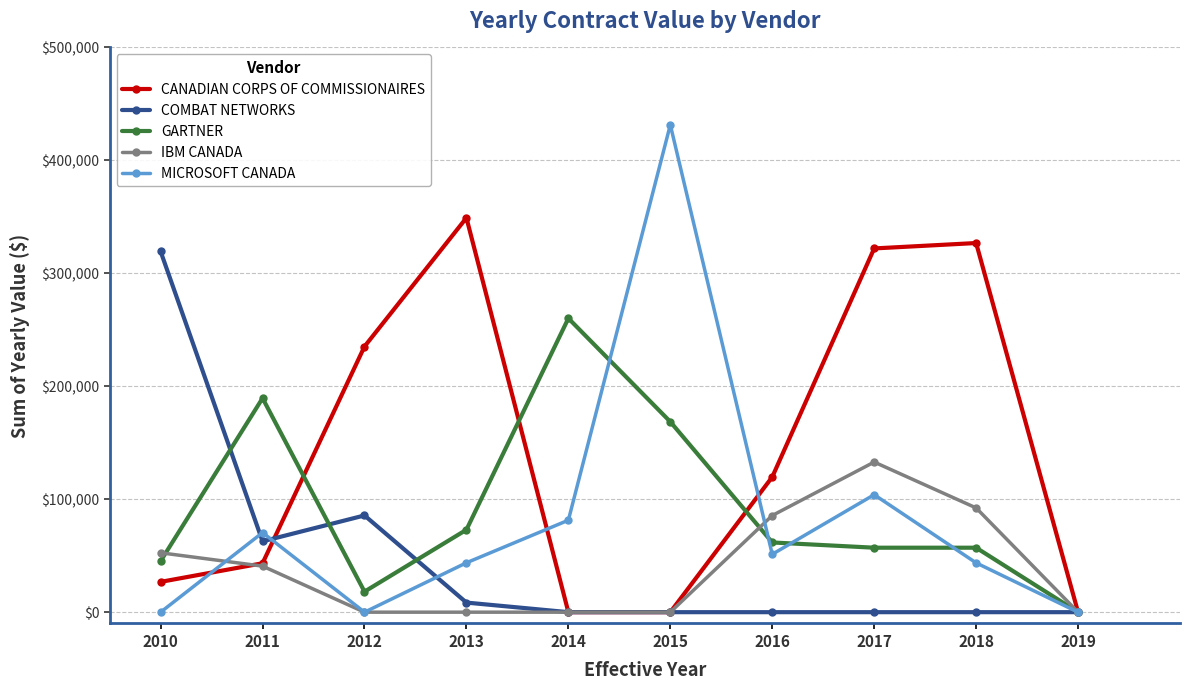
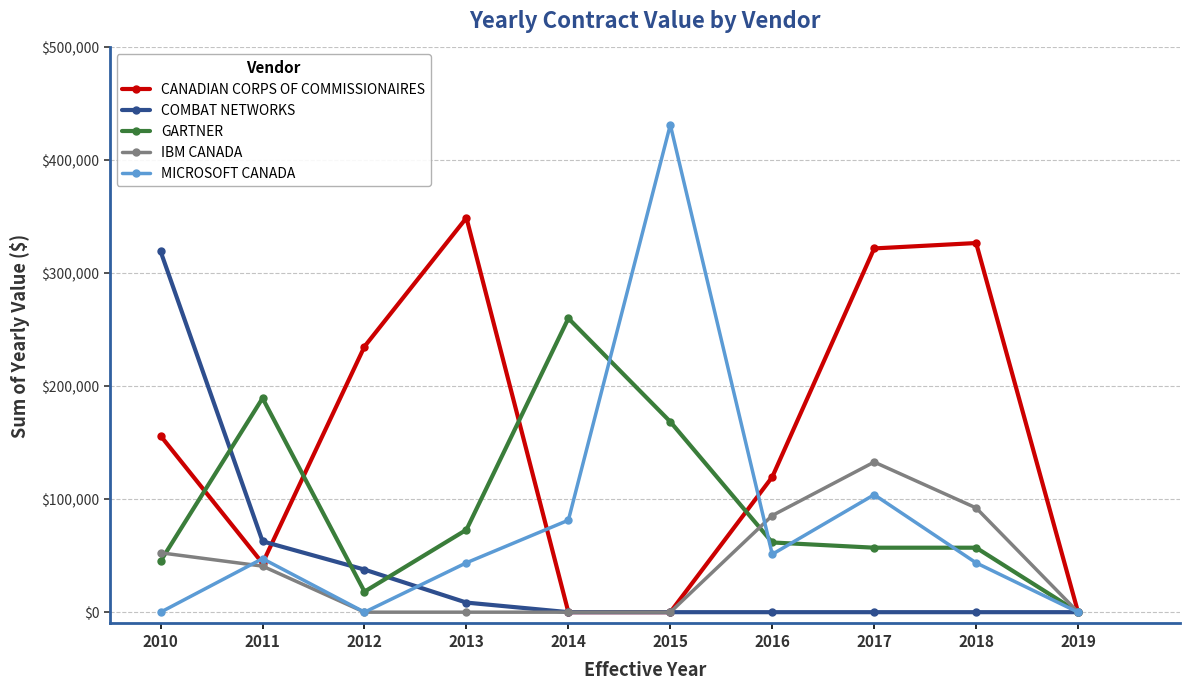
  {
    "CANADIAN CORPS OF COMMISSIONAIRES": {
-     "2010": "$27,000",
+     "2010": "$156,000",
      "2011": "$43,000",
      "2012": "$235,000",
      "2013": "$349,000",
      "2016": "$120,000",
      "2017": "$322,000",
      "2018": "$327,000"
    },
    "COMBAT NETWORKS": {
      "2010": "$319,000",
      "2011": "$63,000",
-     "2012": "$86,000",
+     "2012": "$38,000",
      "2013": "$8,000",
      "2016": "$0",
      "2017": "$0",
      "2018": "$0"
    },
    "GARTNER": {
      "2010": "$45,000",
      "2011": "$189,000",
      "2012": "$18,000",
      "2013": "$73,000",
      "2014": "$260,000",
      "2015": "$169,000",
      "2016": "$62,000",
      "2017": "$57,000",
      "2018": "$57,000"
    },
    "IBM CANADA": {
      "2010": "$53,000",
      "2011": "$41,000",
      "2013": "$0",
      "2016": "$86,000",
      "2017": "$133,000",
      "2018": "$92,000"
    },
    "MICROSOFT CANADA": {
      "2010": "$0",
-     "2011": "$70,000",
+     "2011": "$47,000",
      "2013": "$44,000",
      "2014": "$81,000",
      "2015": "$431,000",
      "2016": "$51,000",
      "2017": "$104,000",
      "2018": "$44,000"
    }
  }
